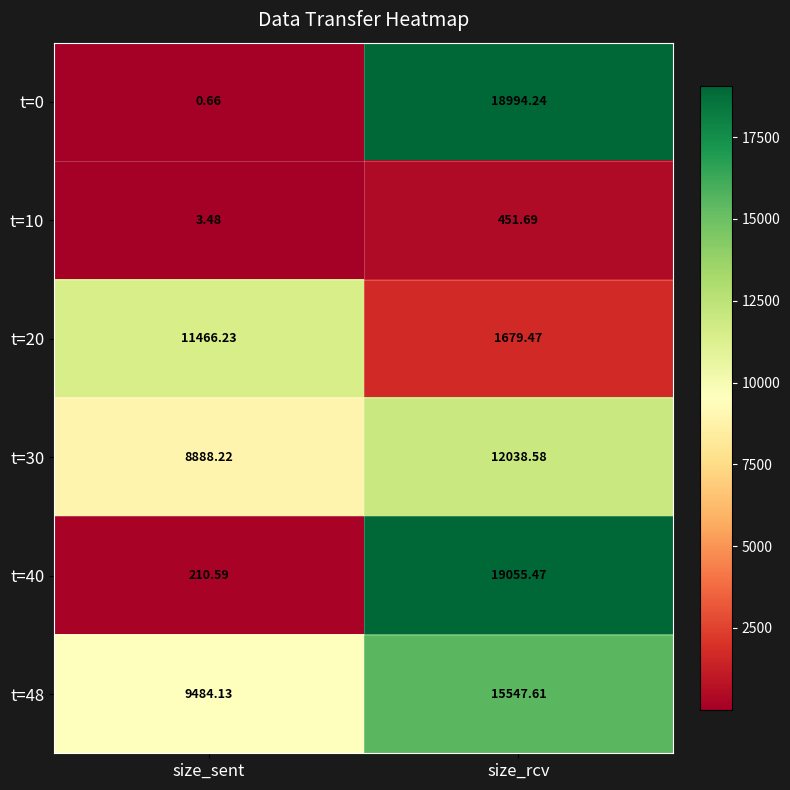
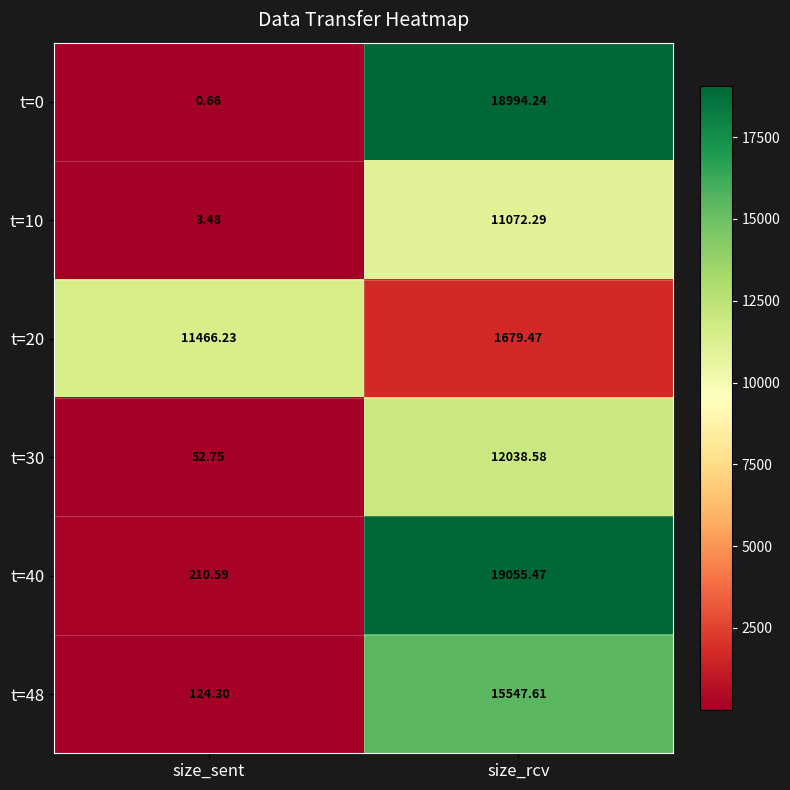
  {
    "t=0": {
      "size_sent": 0.66,
      "size_rcv": 18994.24
    },
    "t=10": {
      "size_sent": 3.48,
-     "size_rcv": 451.69
+     "size_rcv": 11072.29
    },
    "t=20": {
      "size_sent": 11466.23,
      "size_rcv": 1679.47
    },
    "t=30": {
-     "size_sent": 8888.22,
+     "size_sent": 52.75,
      "size_rcv": 12038.58
    },
    "t=40": {
      "size_sent": 210.59,
      "size_rcv": 19055.47
    },
    "t=48": {
-     "size_sent": 9484.13,
+     "size_sent": 124.30,
      "size_rcv": 15547.61
    }
  }
